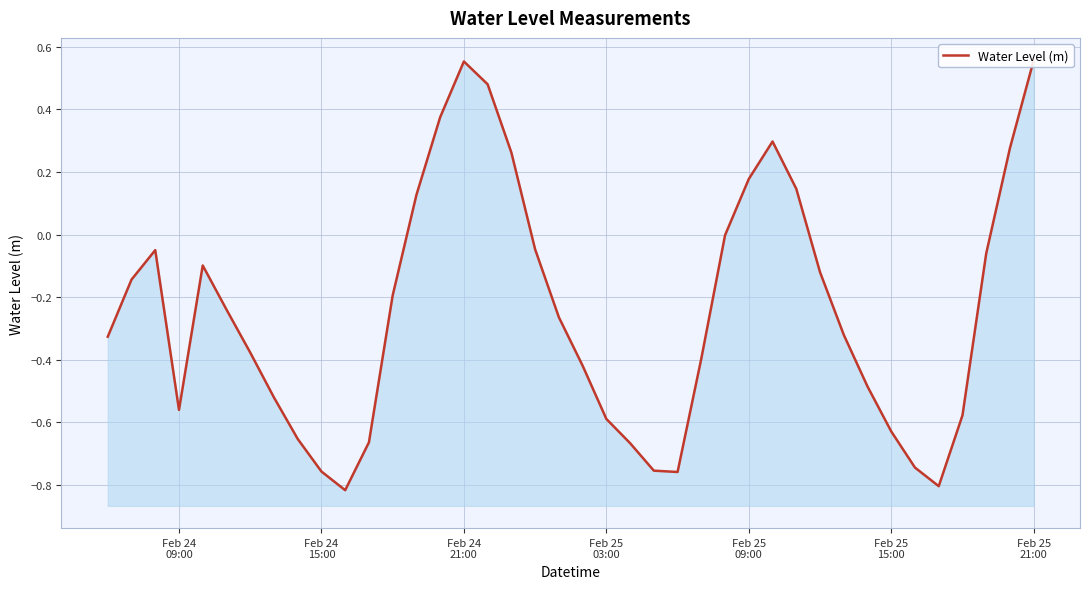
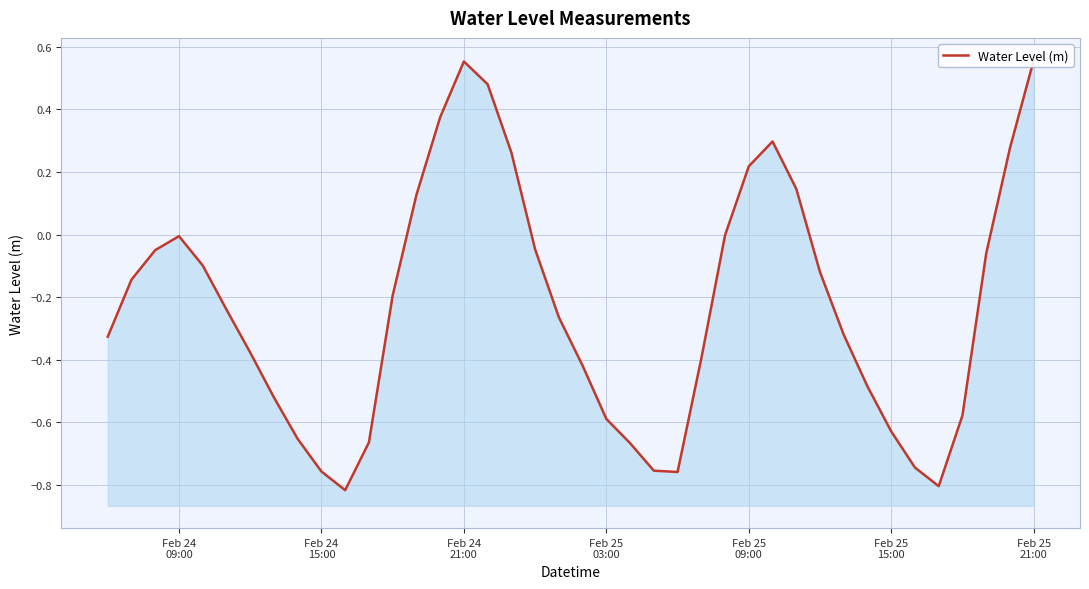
  {
-   "Feb 24 09:00": -0.56,
+   "Feb 24 09:00": -0.01,
    "Feb 24 15:00": -0.76,
    "Feb 24 21:00": 0.55,
    "Feb 25 03:00": -0.59,
-   "Feb 25 09:00": 0.18,
+   "Feb 25 09:00": 0.22,
    "Feb 25 15:00": -0.63
  }
